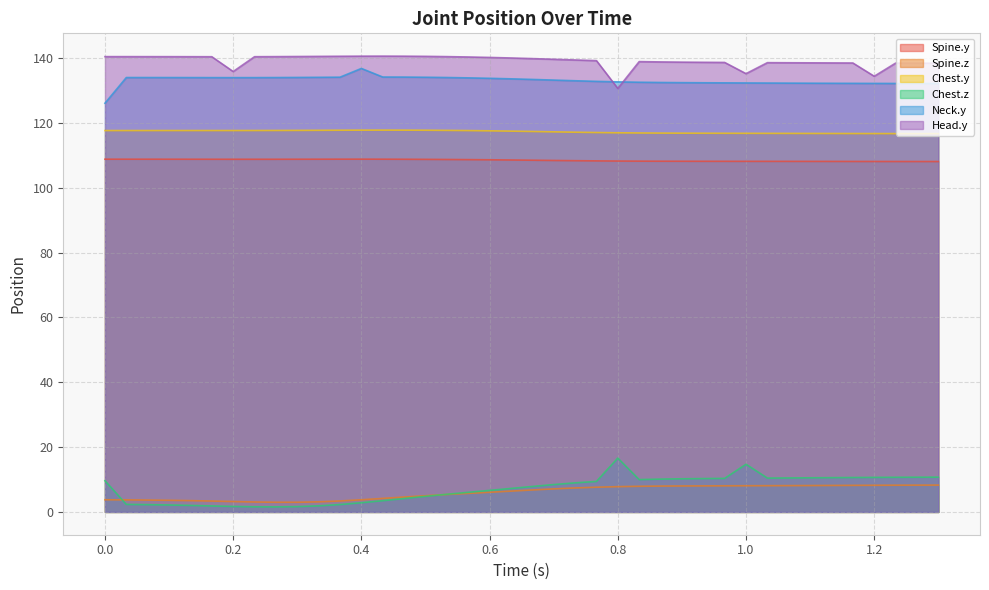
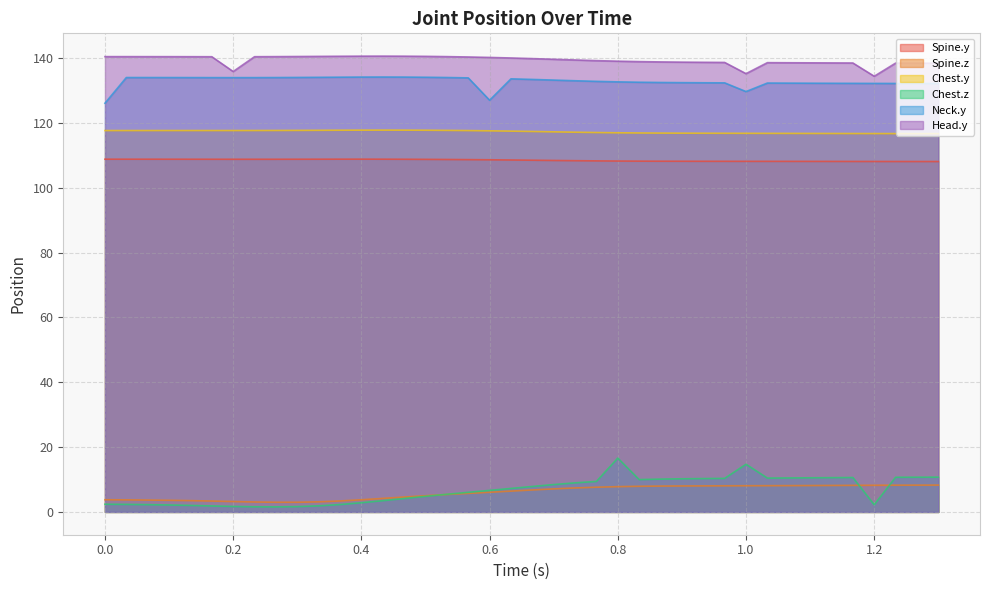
  {
    "Chest.z": {
-     "0.0": 10,
+     "0.0": 2,
      "0.2": 2,
      "0.4": 3,
      "0.8": 17,
      "1.0": 15,
-     "1.2": 11
+     "1.2": 2
    },
    "Neck.y": {
      "0.0": 126,
      "0.2": 134,
-     "0.4": 137,
-     "0.6": 134,
+     "0.4": 134,
+     "0.6": 127,
      "0.8": 133,
-     "1.0": 132,
+     "1.0": 130,
      "1.2": 132
    },
    "Head.y": {
      "0.0": 140,
      "0.2": 136,
      "0.4": 141,
      "0.6": 140,
-     "0.8": 131,
+     "0.8": 139,
      "1.0": 135,
      "1.2": 134
    }
  }
